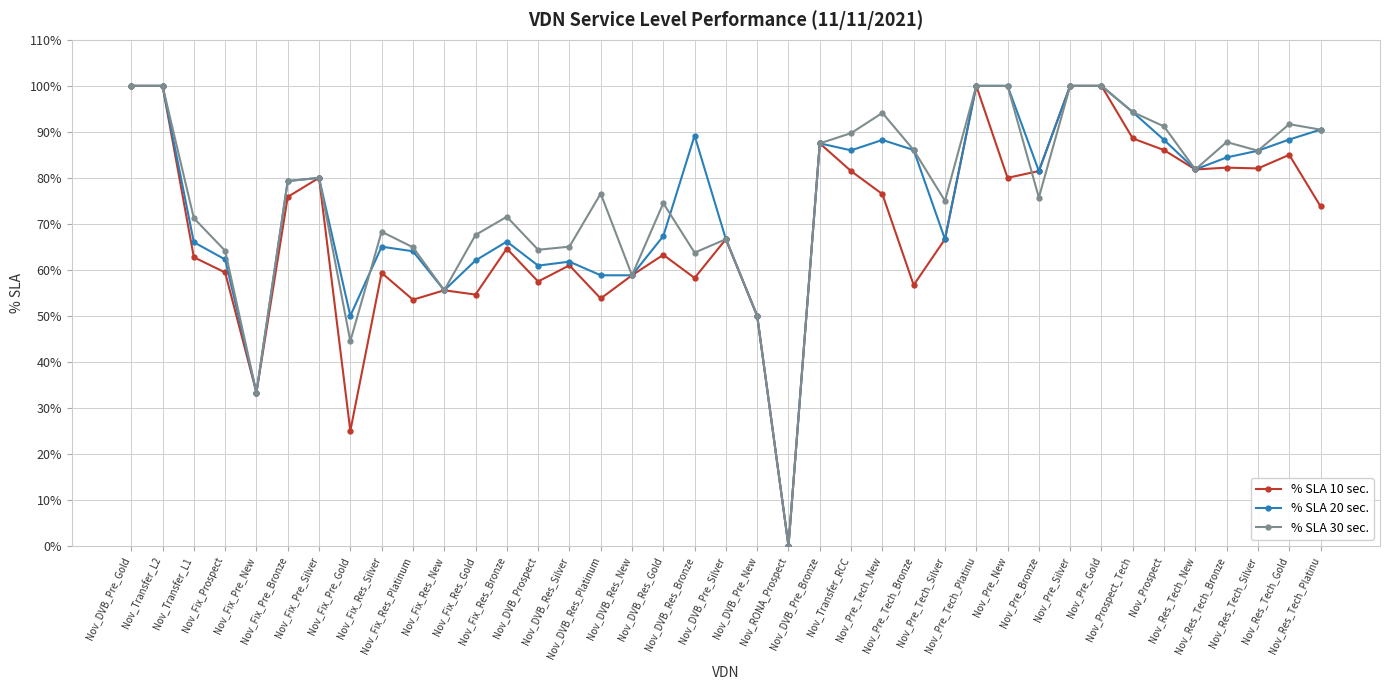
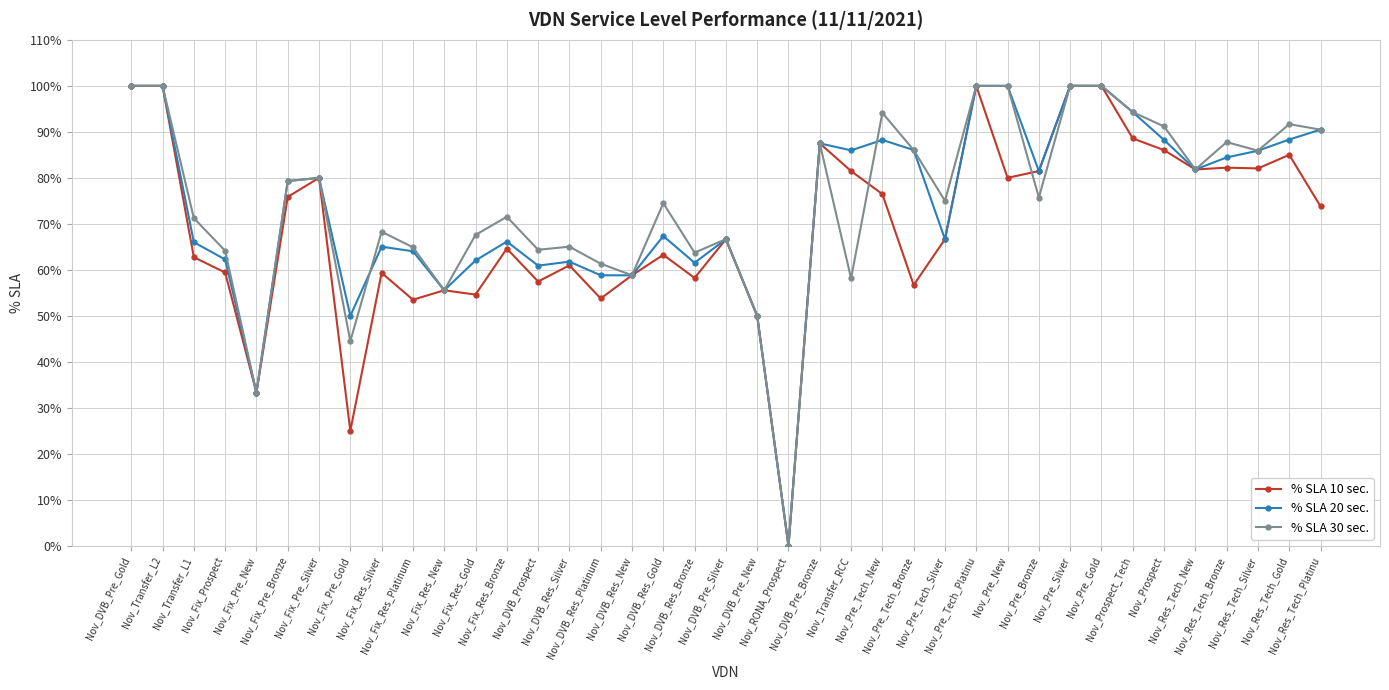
  {
    "% SLA 10 sec.": {
      "Nov_Transfer_L1": "63%",
      "Nov_Fix_Prospect": "59%",
      "Nov_Fix_Pre_Bronze": "76%",
      "Nov_Fix_Pre_Gold": "25%",
      "Nov_Fix_Res_Silver": "59%",
      "Nov_Fix_Res_Platinum": "54%",
      "Nov_Fix_Res_Gold": "55%",
      "Nov_Fix_Res_Bronze": "65%",
      "Nov_DVB_Prospect": "57%",
      "Nov_DVB_Res_Silver": "61%",
      "Nov_DVB_Res_Platinum": "54%",
      "Nov_DVB_Res_Gold": "63%",
      "Nov_DVB_Res_Bronze": "58%",
      "Nov_Transfer_RCC": "81%",
      "Nov_Pre_Tech_New": "76%",
      "Nov_Pre_Tech_Bronze": "57%",
      "Nov_Pre_New": "80%",
      "Nov_Prospect_Tech": "89%",
      "Nov_Prospect": "86%",
      "Nov_Res_Tech_Bronze": "82%",
      "Nov_Res_Tech_Silver": "82%",
      "Nov_Res_Tech_Gold": "85%",
      "Nov_Res_Tech_Platinu": "74%"
    },
    "% SLA 20 sec.": {
      "Nov_Transfer_L1": "66%",
      "Nov_Fix_Prospect": "62%",
      "Nov_Fix_Pre_Gold": "50%",
      "Nov_Fix_Res_Silver": "65%",
      "Nov_Fix_Res_Platinum": "64%",
      "Nov_Fix_Res_Gold": "62%",
      "Nov_Fix_Res_Bronze": "66%",
      "Nov_DVB_Prospect": "61%",
      "Nov_DVB_Res_Silver": "62%",
      "Nov_DVB_Res_Platinum": "59%",
      "Nov_DVB_Res_Gold": "67%",
-     "Nov_DVB_Res_Bronze": "89%",
+     "Nov_DVB_Res_Bronze": "62%",
      "Nov_Transfer_RCC": "86%",
      "Nov_Pre_Tech_New": "88%",
      "Nov_Prospect": "88%",
      "Nov_Res_Tech_Bronze": "84%",
      "Nov_Res_Tech_Gold": "88%"
    },
    "% SLA 30 sec.": {
      "Nov_Transfer_L1": "71%",
      "Nov_Fix_Prospect": "64%",
      "Nov_Fix_Pre_Gold": "45%",
      "Nov_Fix_Res_Silver": "68%",
      "Nov_Fix_Res_Platinum": "65%",
      "Nov_Fix_Res_Gold": "68%",
      "Nov_Fix_Res_Bronze": "72%",
      "Nov_DVB_Prospect": "64%",
      "Nov_DVB_Res_Silver": "65%",
-     "Nov_DVB_Res_Platinum": "77%",
+     "Nov_DVB_Res_Platinum": "61%",
      "Nov_DVB_Res_Gold": "74%",
      "Nov_DVB_Res_Bronze": "64%",
-     "Nov_Transfer_RCC": "90%",
+     "Nov_Transfer_RCC": "58%",
      "Nov_Pre_Tech_New": "94%",
      "Nov_Pre_Tech_Silver": "75%",
      "Nov_Pre_Bronze": "76%",
      "Nov_Prospect": "91%",
      "Nov_Res_Tech_Bronze": "88%",
      "Nov_Res_Tech_Gold": "92%"
    }
  }
